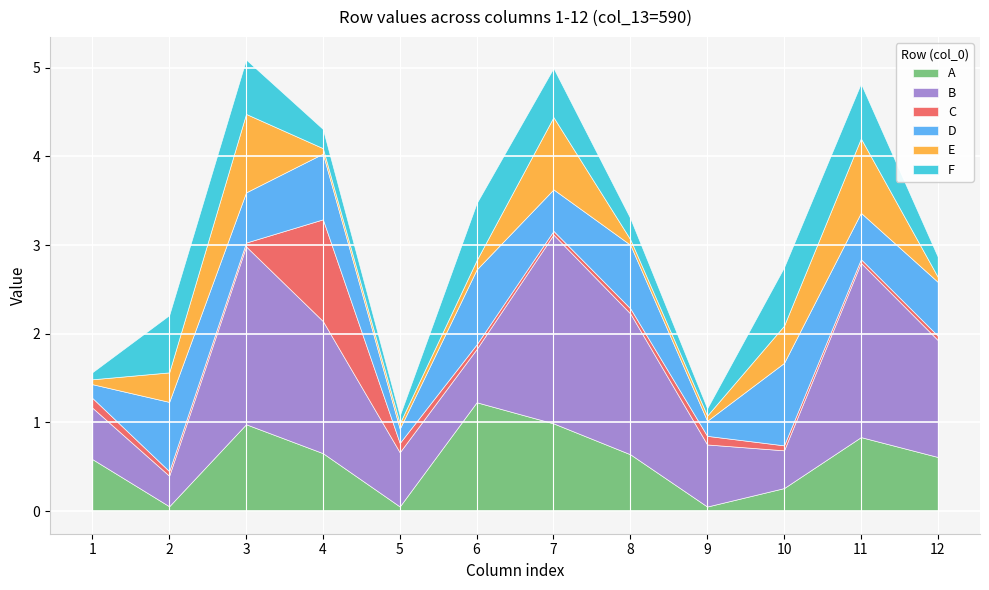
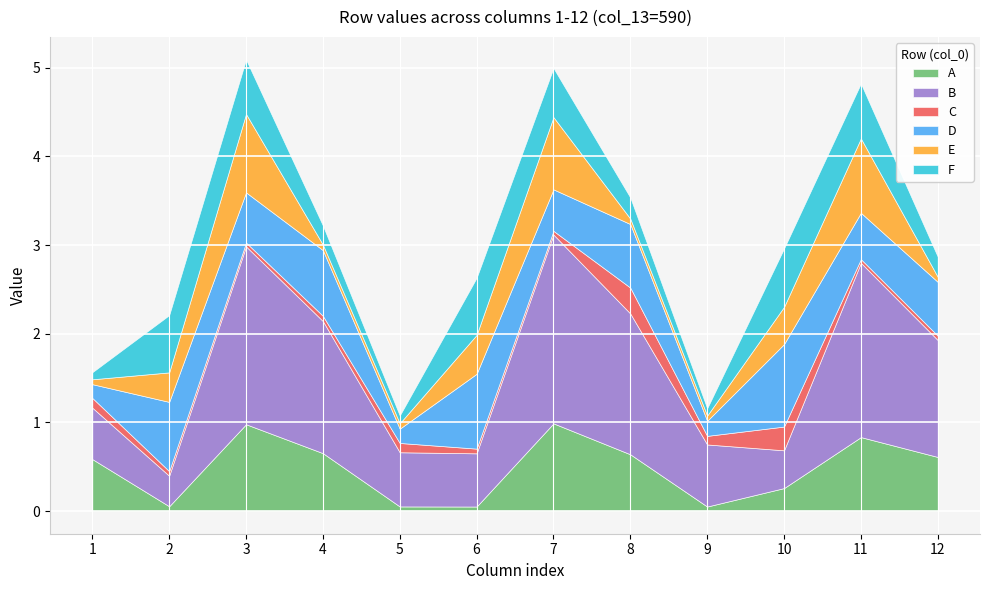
  {
    "A": {
      "1": 0.6,
      "2": 0.1,
      "3": 1.0,
      "4": 0.7,
      "5": 0.1,
-     "6": 1.2,
+     "6": 0.1,
      "7": 1.0,
      "8": 0.6,
      "9": 0.1,
      "10": 0.3,
      "11": 0.8,
      "12": 0.6
    },
    "B": {
      "1": 0.6,
      "2": 0.3,
      "3": 2.0,
      "4": 1.5,
      "5": 0.6,
      "6": 0.6,
      "7": 2.1,
      "8": 1.6,
      "9": 0.7,
      "10": 0.4,
      "11": 2.0,
      "12": 1.3
    },
    "C": {
      "1": 0.1,
      "2": 0.1,
      "3": 0.0,
-     "4": 1.1,
+     "4": 0.1,
      "5": 0.1,
      "6": 0.1,
      "7": 0.0,
-     "8": 0.1,
+     "8": 0.3,
      "9": 0.1,
-     "10": 0.1,
+     "10": 0.3,
      "11": 0.0,
      "12": 0.0
    },
    "E": {
      "1": 0.1,
      "2": 0.3,
      "3": 0.9,
      "4": 0.1,
      "5": 0.1,
-     "6": 0.1,
+     "6": 0.4,
      "7": 0.8,
      "8": 0.1,
      "9": 0.1,
      "10": 0.4,
      "11": 0.8,
      "12": 0.1
    }
  }
